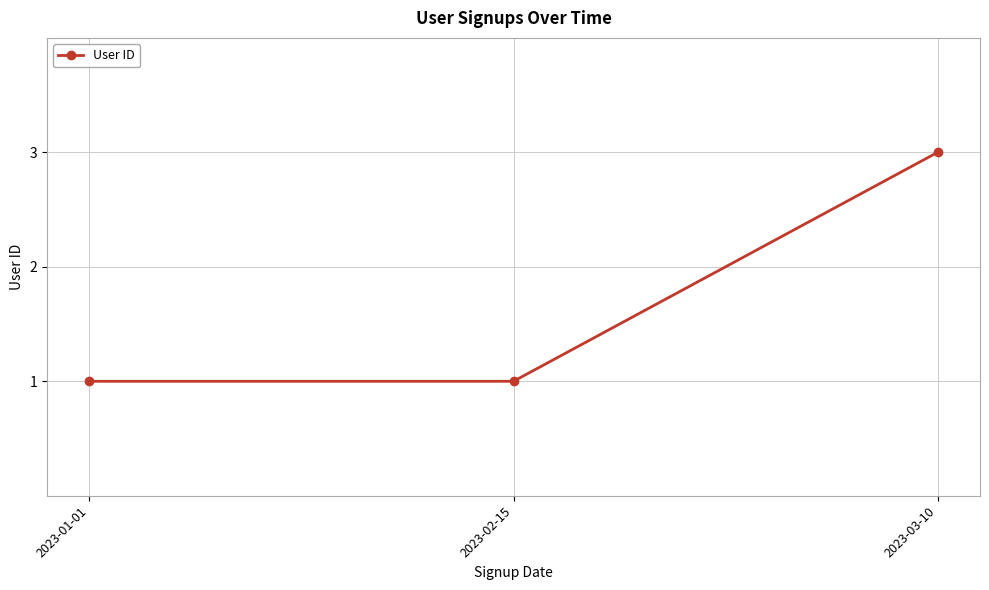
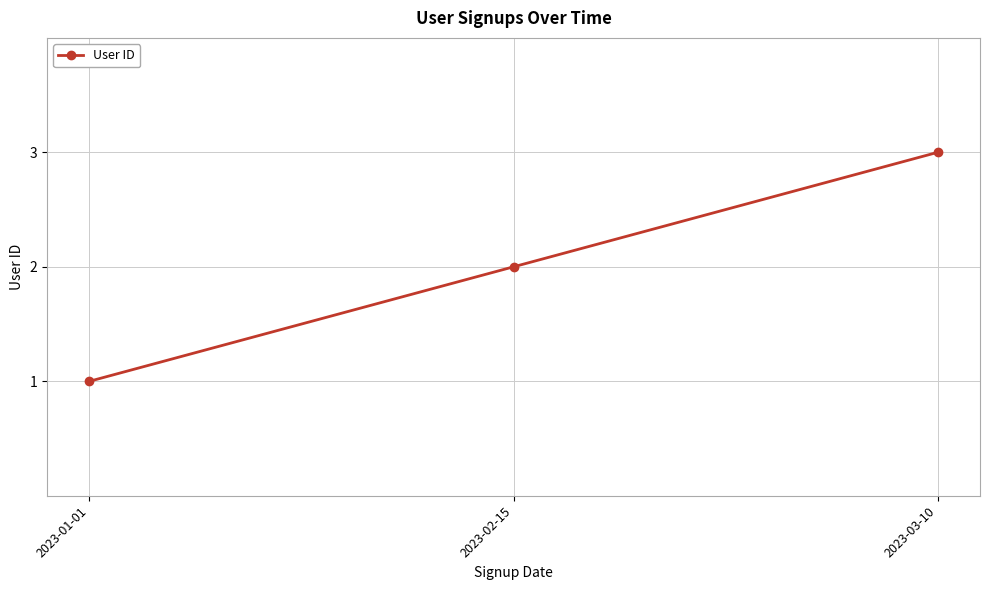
  {
    "2023-01-01": 1,
-   "2023-02-15": 1,
+   "2023-02-15": 2,
    "2023-03-10": 3
  }
